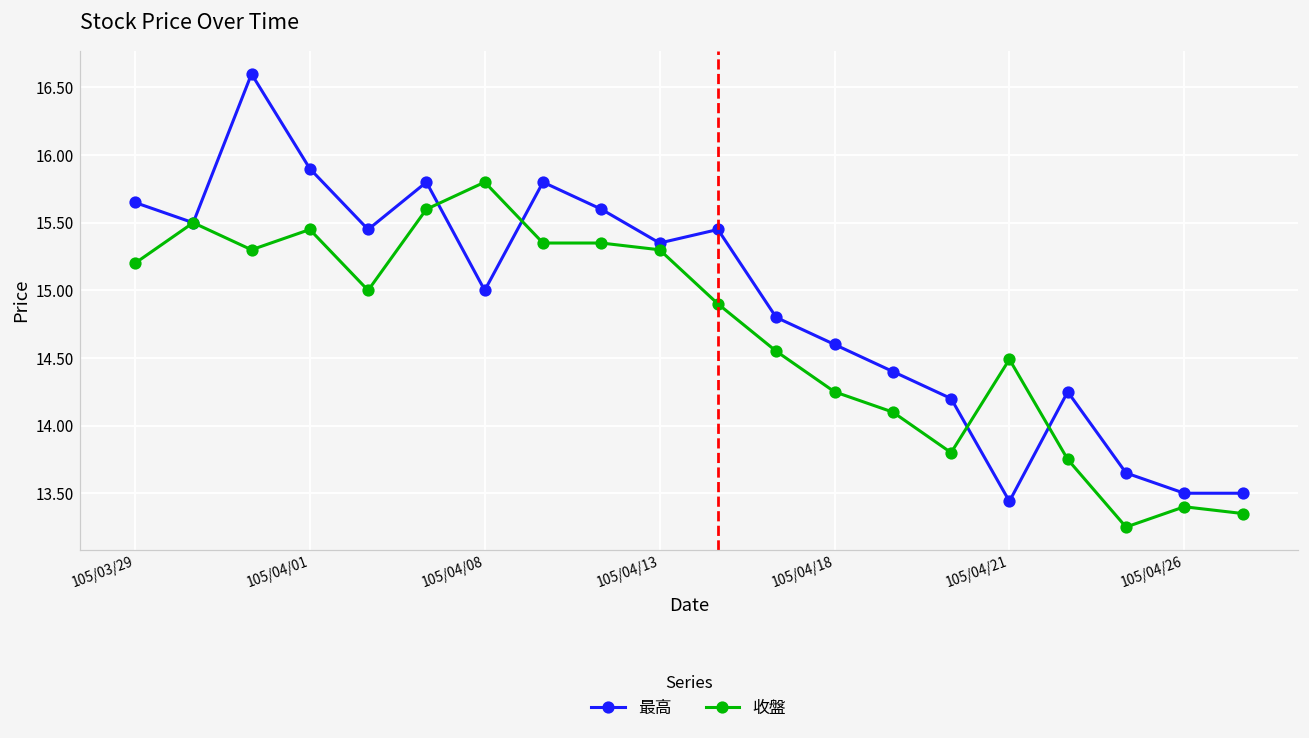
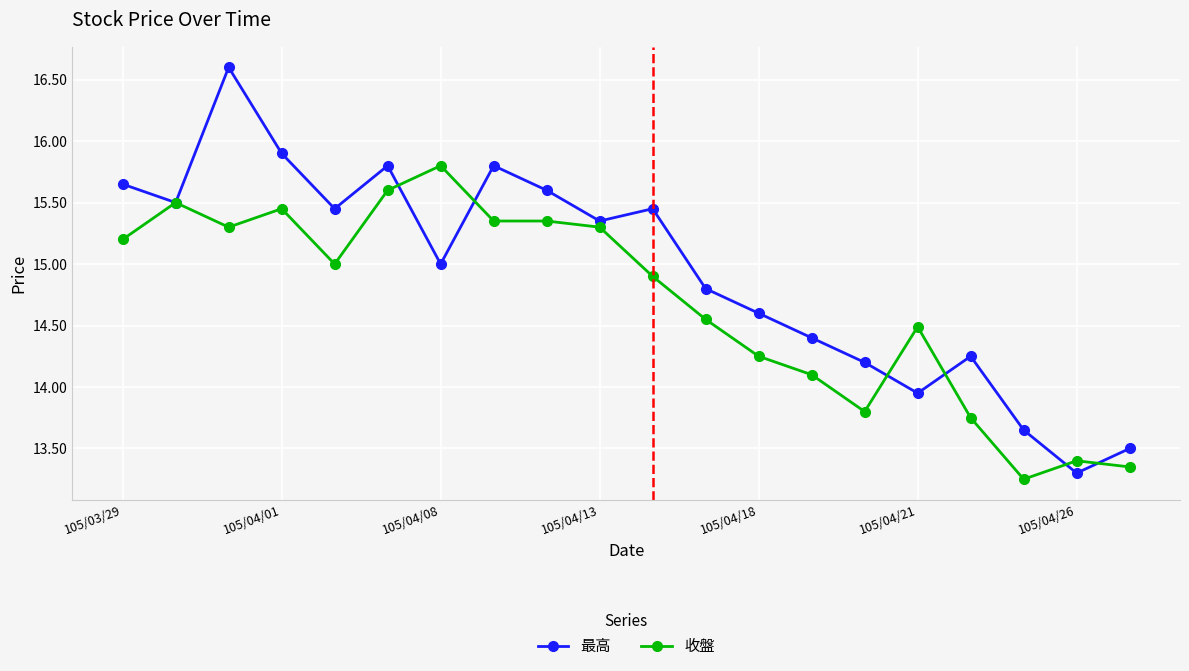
  {
    "最高": {
      "105/03/29": 15.65,
      "105/04/01": 15.90,
      "105/04/08": 15.00,
      "105/04/13": 15.35,
      "105/04/18": 14.60,
-     "105/04/21": 13.44,
-     "105/04/26": 13.5
+     "105/04/21": 13.95,
+     "105/04/26": 13.3
    },
    "收盤": {
      "105/03/29": 15.20,
      "105/04/01": 15.45,
      "105/04/08": 15.80,
      "105/04/13": 15.30,
      "105/04/18": 14.25,
      "105/04/21": 14.49,
      "105/04/26": 13.40
    }
  }
